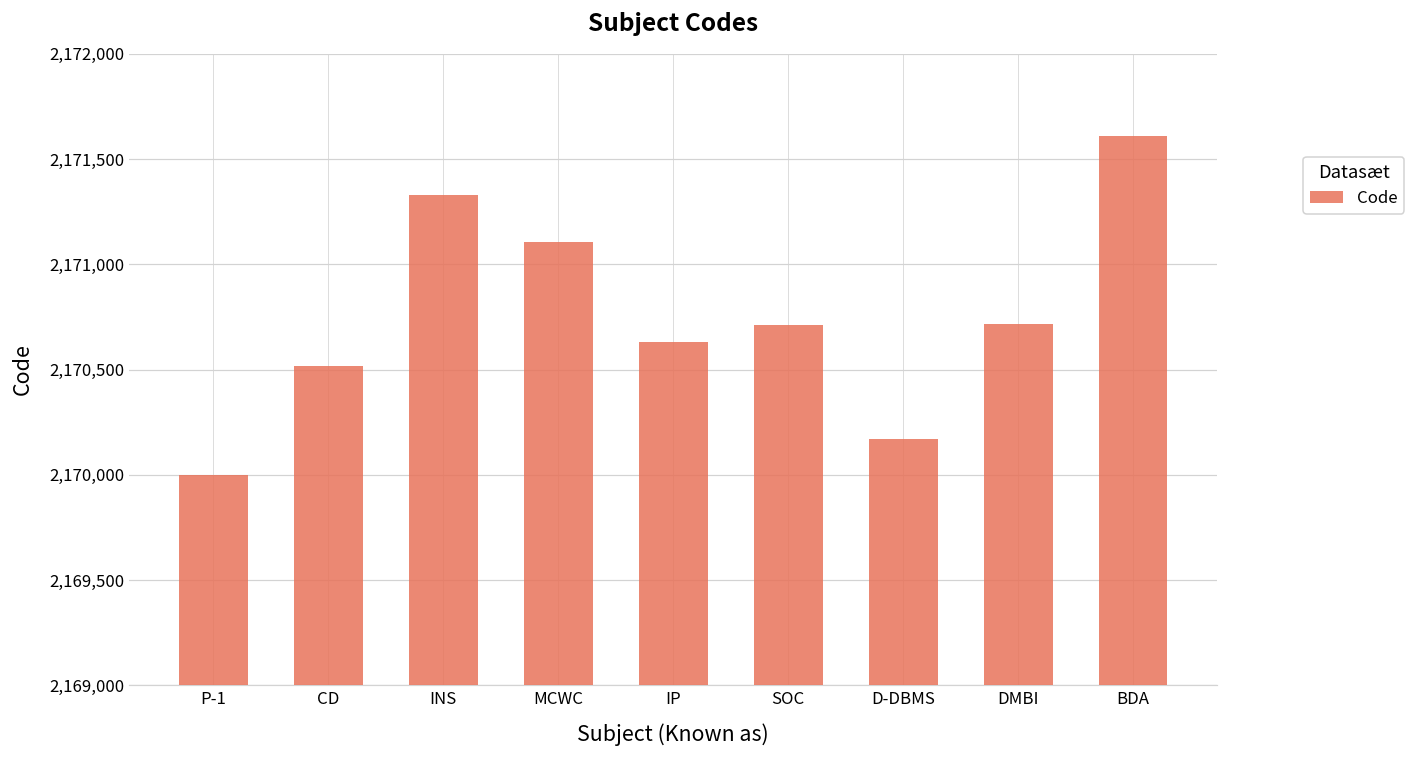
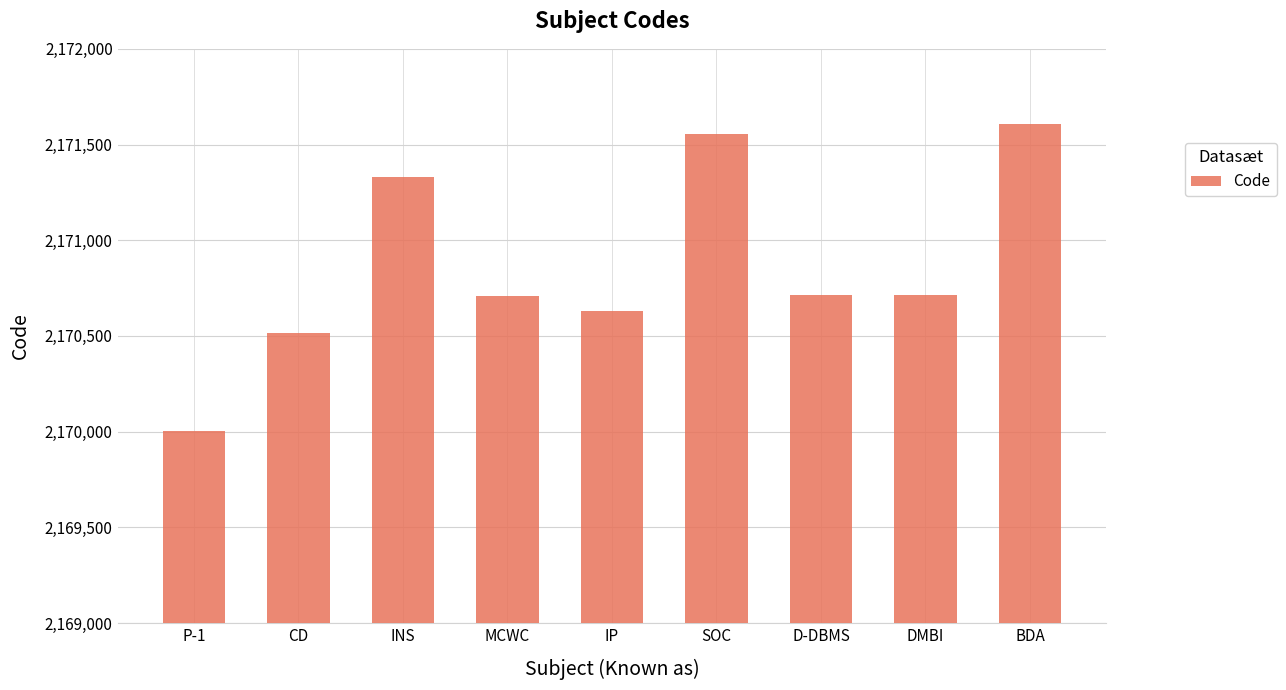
  {
    "P-1": "2,170,000",
    "CD": "2,170,520",
    "INS": "2,171,330",
-   "MCWC": "2,171,110",
+   "MCWC": "2,170,710",
    "IP": "2,170,630",
-   "SOC": "2,170,710",
-   "D-DBMS": "2,170,170",
+   "SOC": "2,171,560",
+   "D-DBMS": "2,170,710",
    "DMBI": "2,170,720",
    "BDA": "2,171,610"
  }
